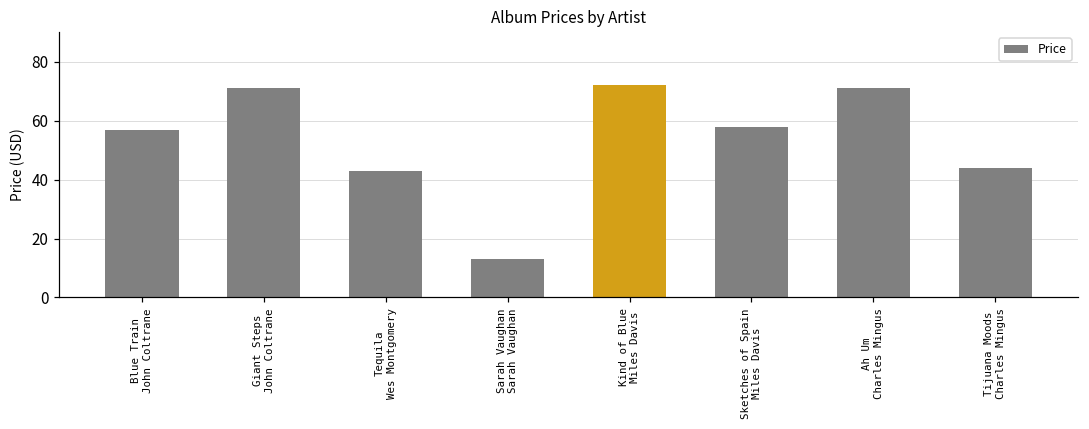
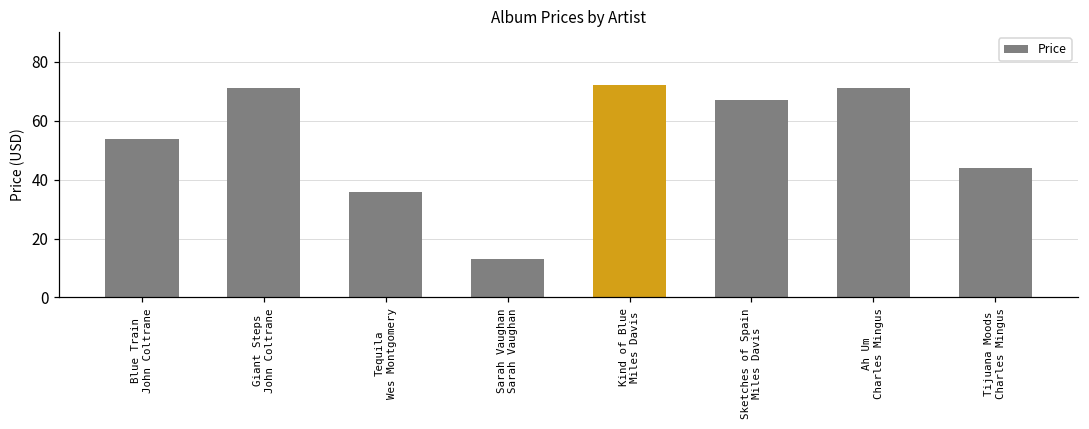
  {
-   "Blue Train John Coltrane": 57,
+   "Blue Train John Coltrane": 54,
    "Giant Steps John Coltrane": 71,
-   "Tequila Wes Montgomery": 43,
+   "Tequila Wes Montgomery": 36,
    "Sarah Vaughan Sarah Vaughan": 13,
    "Kind of Blue Miles Davis": 72,
-   "Sketches of Spain Miles Davis": 58,
+   "Sketches of Spain Miles Davis": 67,
    "Ah Um Charles Mingus": 71,
    "Tijuana Moods Charles Mingus": 44
  }
